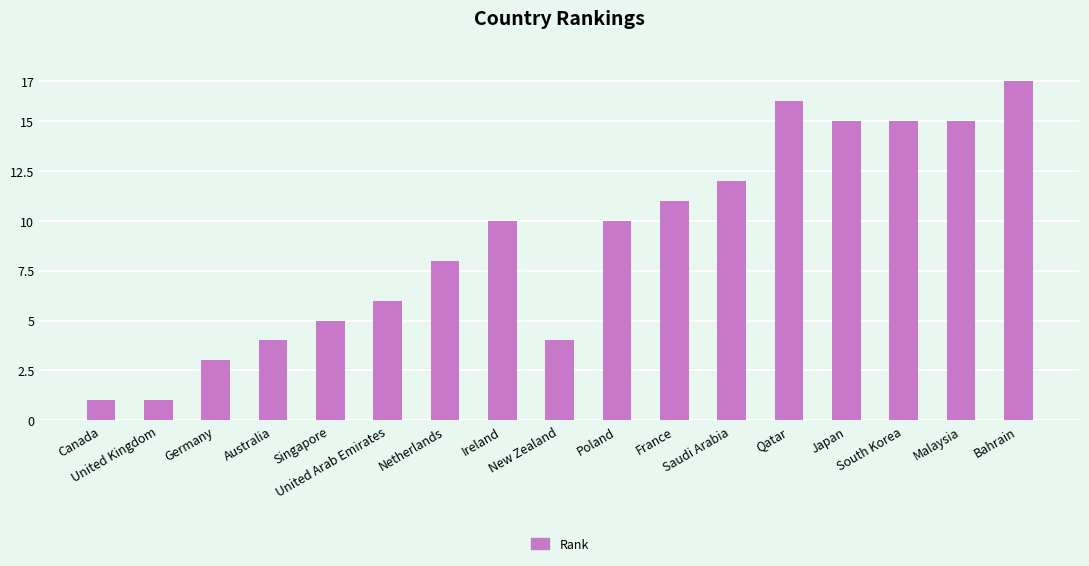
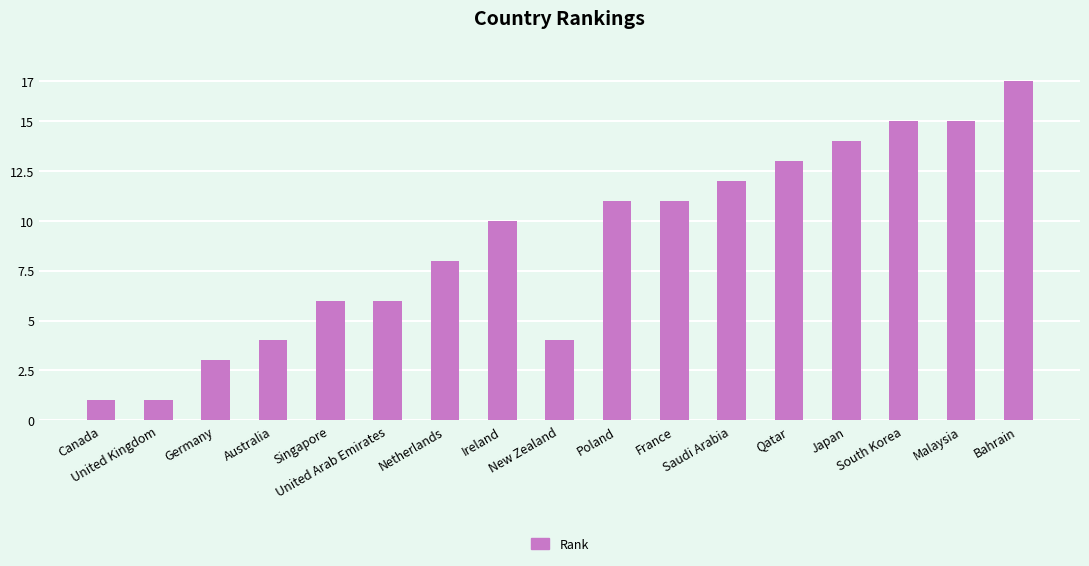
  {
    "Canada": 1,
    "United Kingdom": 1,
    "Germany": 3,
    "Australia": 4,
-   "Singapore": 5,
+   "Singapore": 6,
    "United Arab Emirates": 6,
    "Netherlands": 8,
    "Ireland": 10,
    "New Zealand": 4,
-   "Poland": 10,
+   "Poland": 11,
    "France": 11,
    "Saudi Arabia": 12,
-   "Qatar": 16,
-   "Japan": 15,
+   "Qatar": 13,
+   "Japan": 14,
    "South Korea": 15,
    "Malaysia": 15,
    "Bahrain": 17
  }
